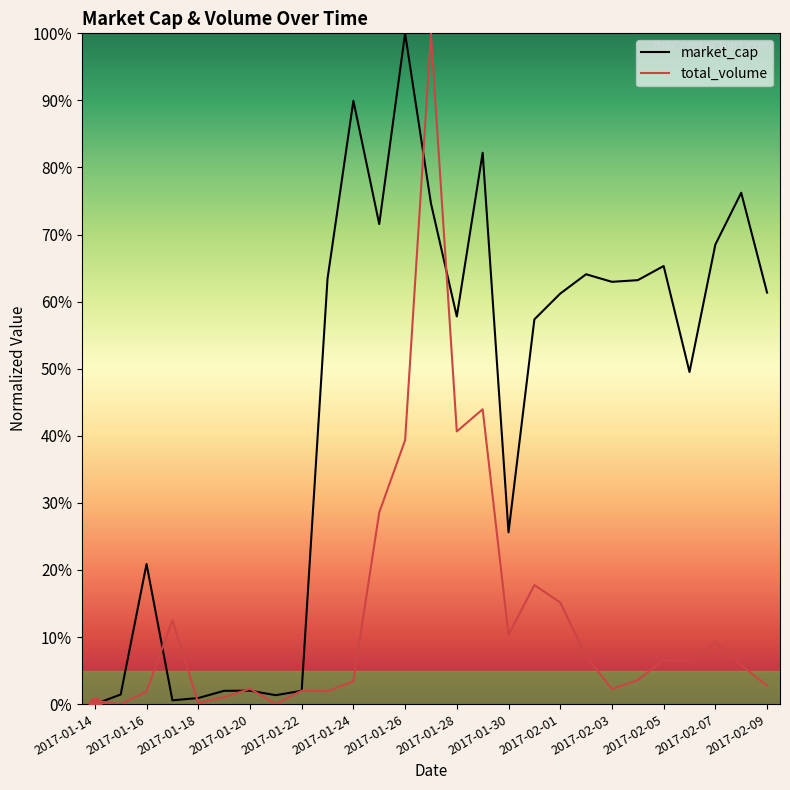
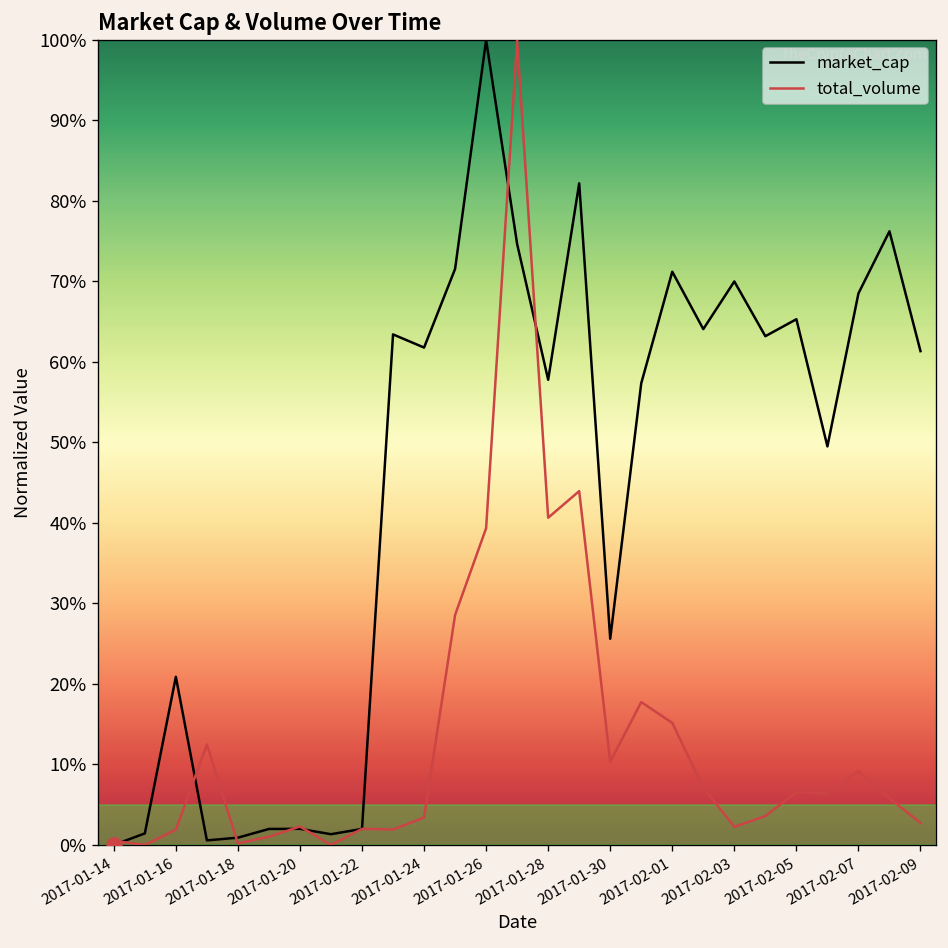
  {
    "market_cap": {
      "2017-01-16": "21%",
-     "2017-01-24": "90%",
+     "2017-01-24": "62%",
      "2017-01-26": "100%",
      "2017-01-28": "58%",
      "2017-01-30": "26%",
-     "2017-02-01": "61%",
-     "2017-02-03": "63%",
+     "2017-02-01": "71%",
+     "2017-02-03": "70%",
      "2017-02-05": "65%",
      "2017-02-07": "69%",
      "2017-02-09": "61%"
    }
  }
